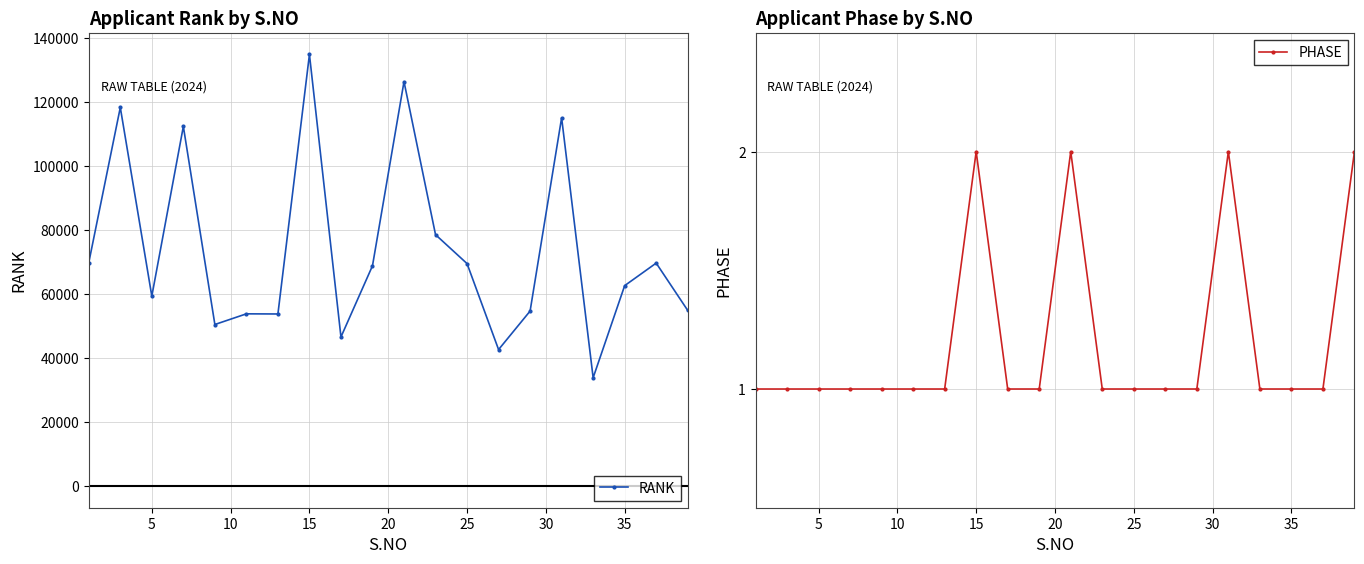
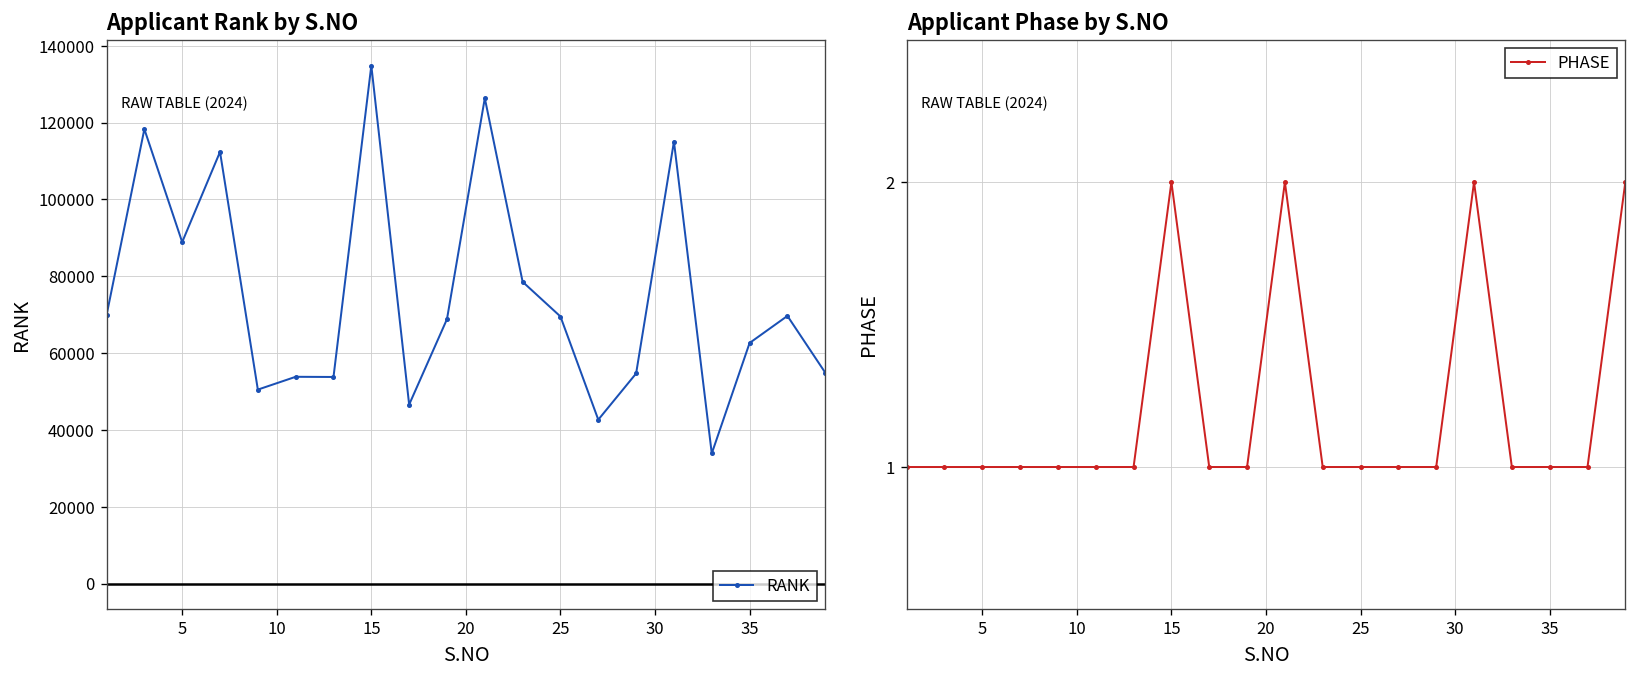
  {
    "Applicant Rank by S.NO": {
-     "5": 59000,
+     "5": 89000,
      "15": 135000,
      "25": 70000,
      "35": 63000
    },
    "Applicant Phase by S.NO": {
      "5": 1.00,
      "15": 2.00,
      "25": 1.00,
      "35": 1.00
    }
  }
